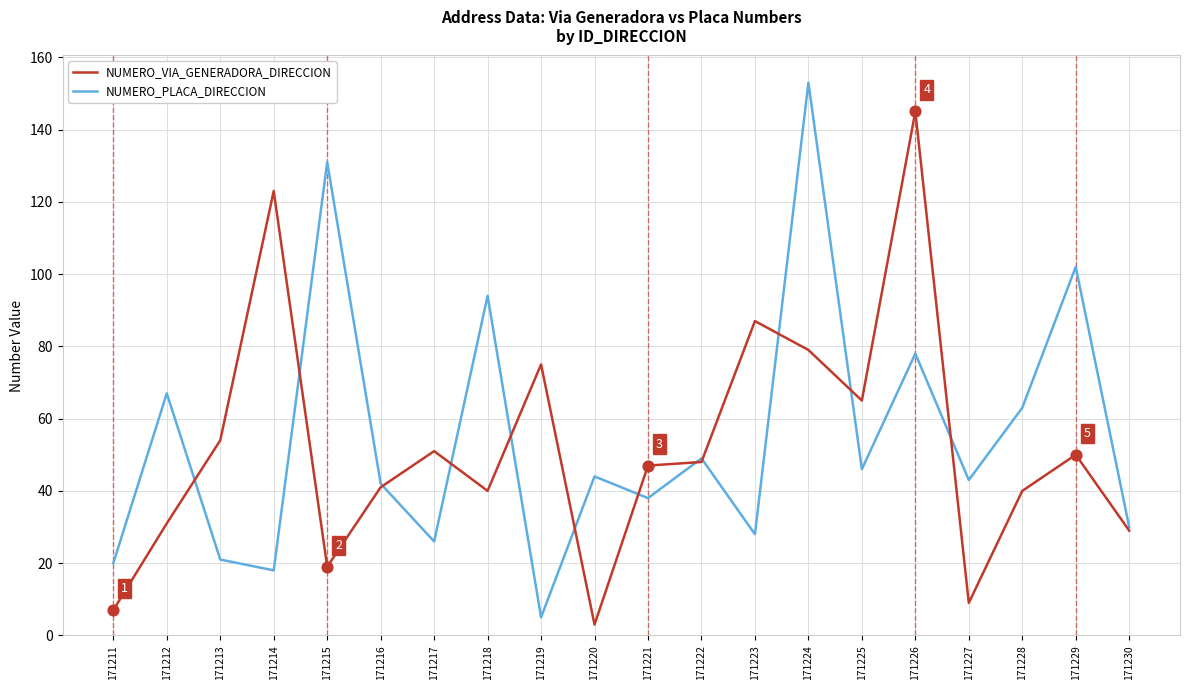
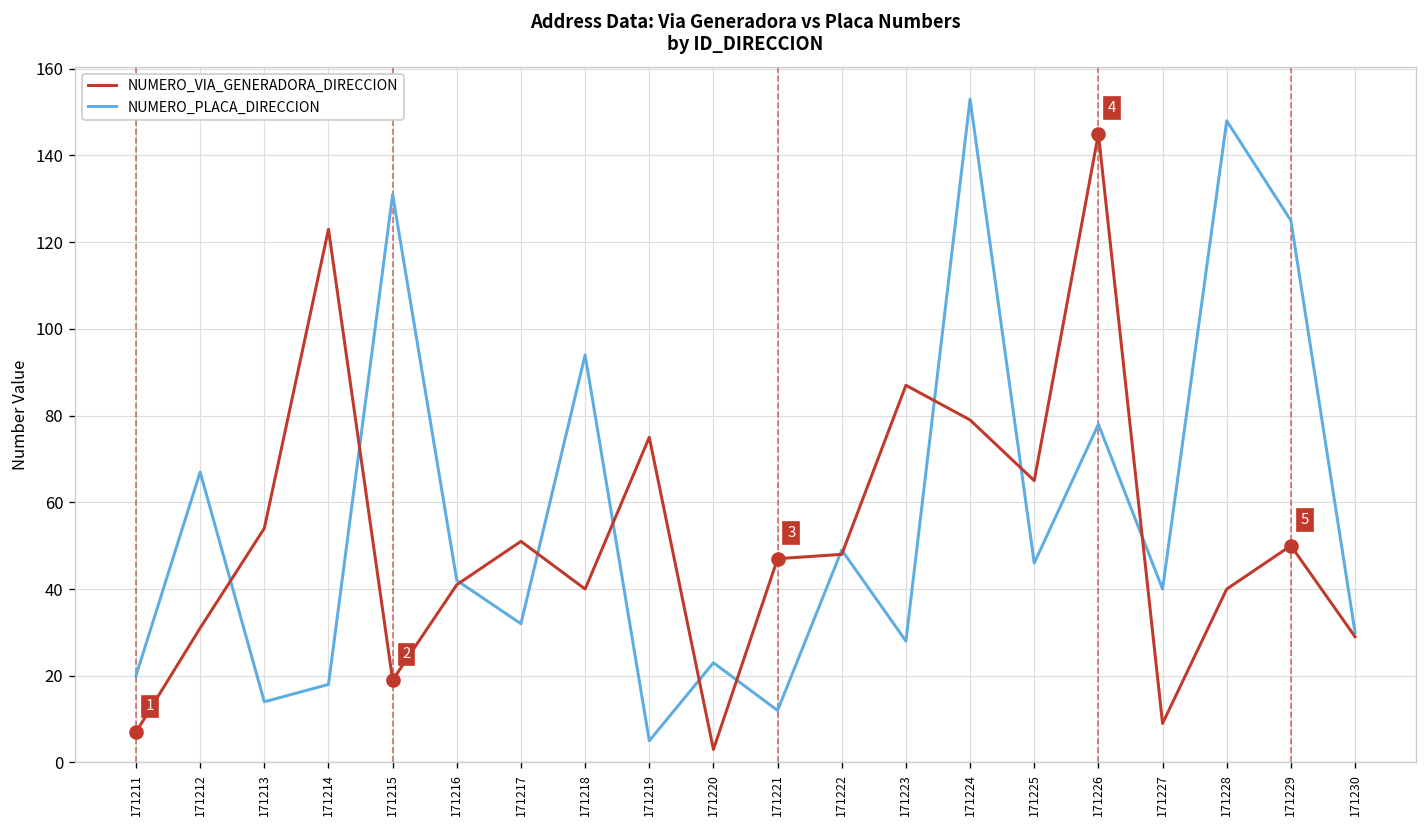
  {
    "NUMERO_PLACA_DIRECCION": {
      "171211": 20,
      "171212": 67,
-     "171213": 21,
+     "171213": 14,
      "171214": 18,
      "171215": 131,
      "171216": 42,
-     "171217": 26,
+     "171217": 32,
      "171218": 94,
      "171219": 5,
-     "171220": 44,
-     "171221": 38,
+     "171220": 23,
+     "171221": 12,
      "171222": 49,
      "171223": 28,
      "171224": 153,
      "171225": 46,
      "171226": 78,
-     "171227": 43,
-     "171228": 63,
-     "171229": 102,
+     "171227": 40,
+     "171228": 148,
+     "171229": 125,
      "171230": 30
    }
  }
